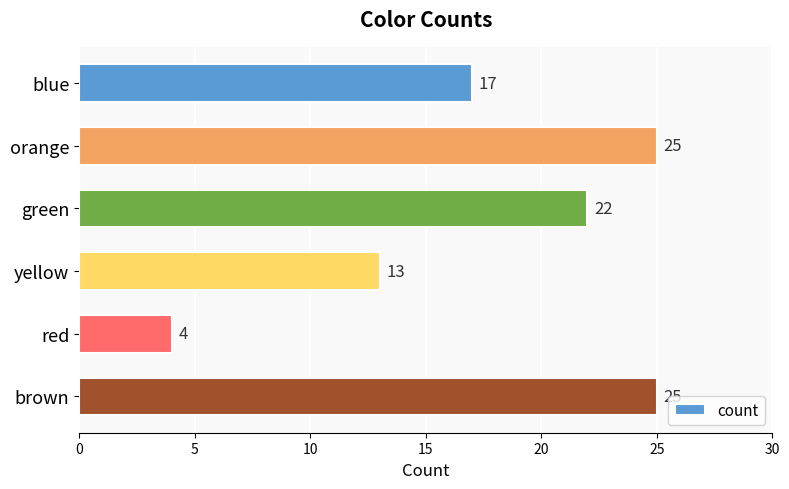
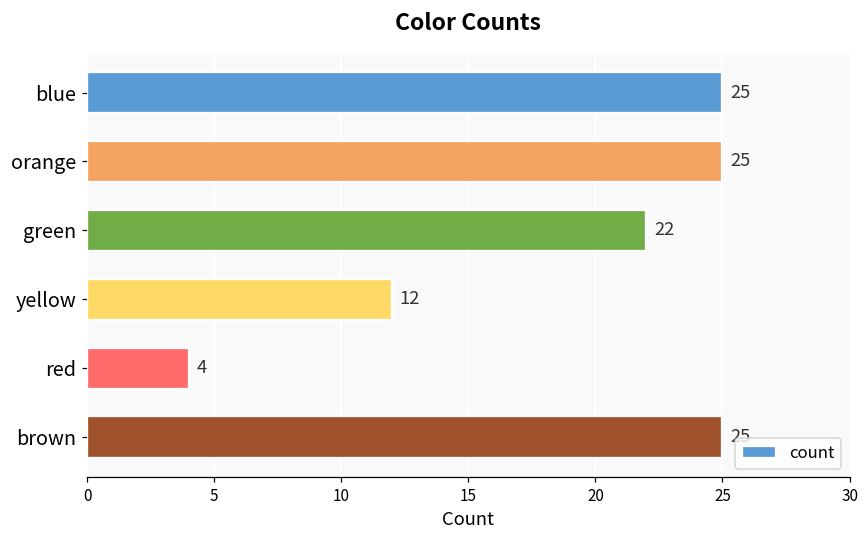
  {
-   "blue": 17,
+   "blue": 25,
    "orange": 25,
    "green": 22,
-   "yellow": 13,
+   "yellow": 12,
    "red": 4
  }
